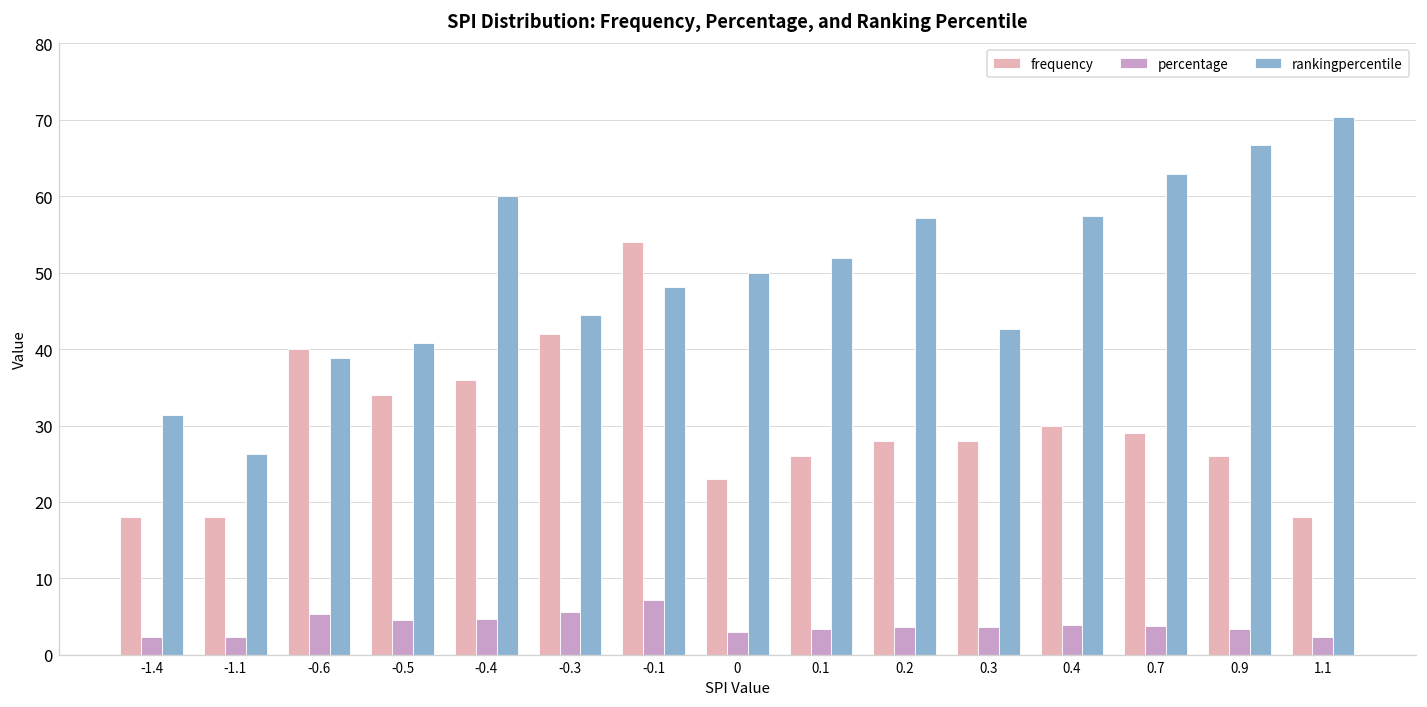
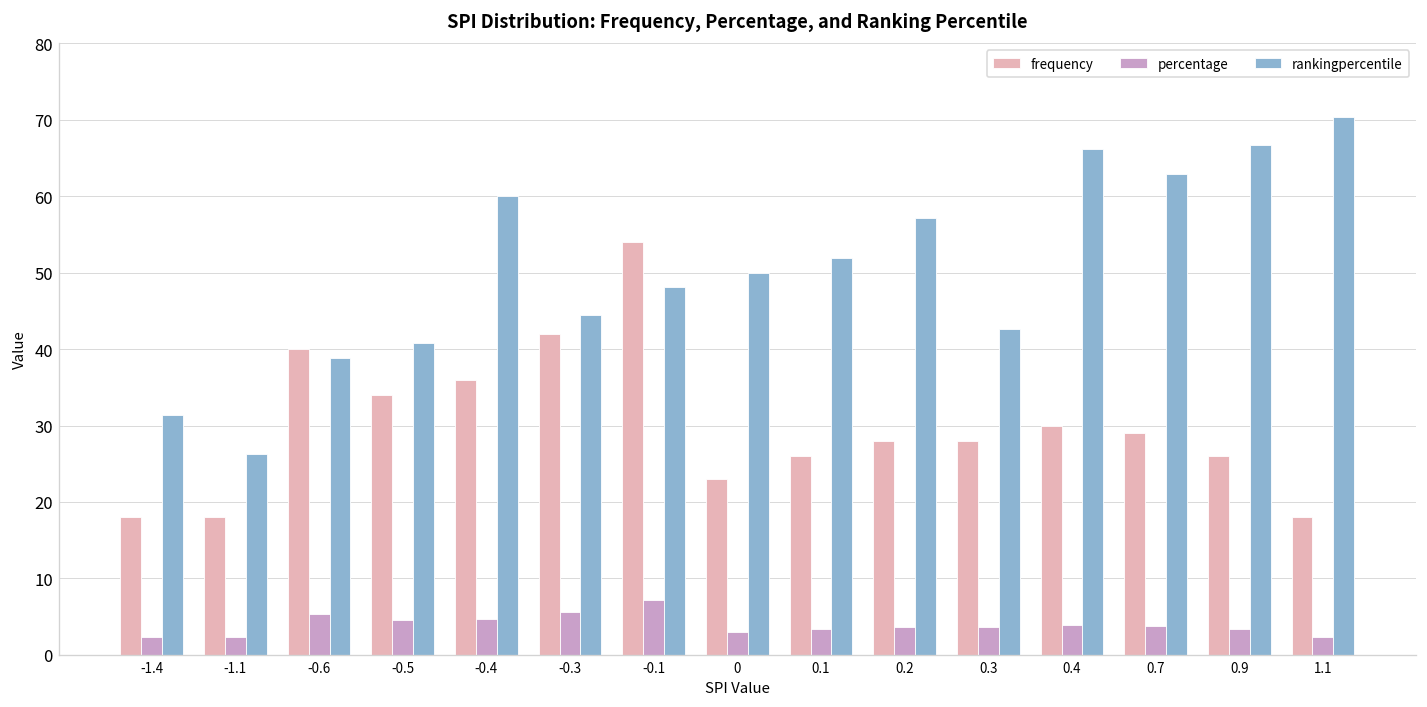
  {
    "rankingpercentile": {
      "-1.4": 31,
      "-1.1": 26,
      "-0.6": 39,
      "-0.5": 41,
      "-0.4": 60,
      "-0.3": 44,
      "-0.1": 48,
      "0": 50,
      "0.1": 52,
      "0.2": 57,
      "0.3": 43,
-     "0.4": 57,
+     "0.4": 66,
      "0.7": 63,
      "0.9": 67,
      "1.1": 70
    }
  }
